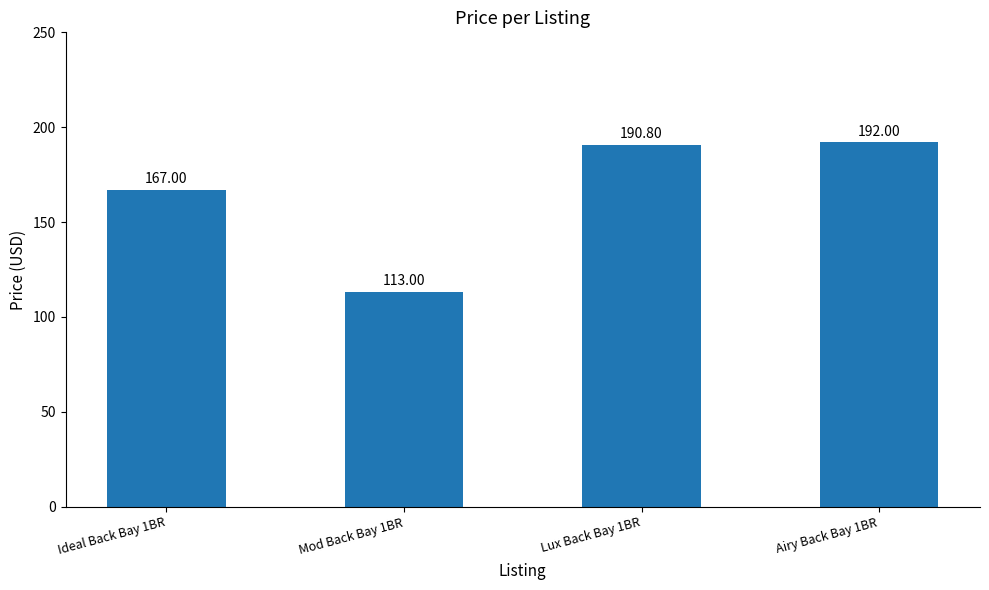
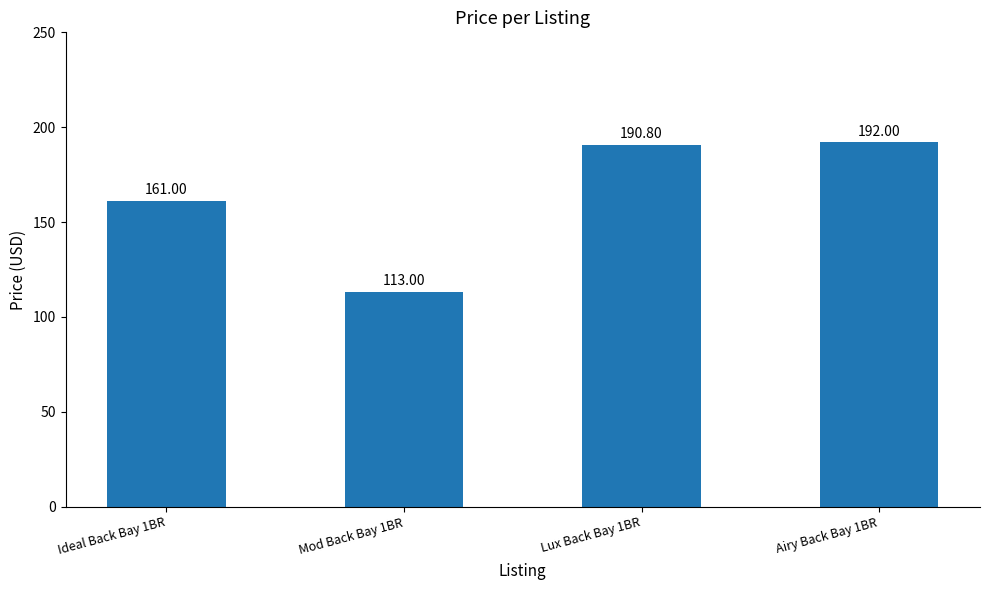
  {
-   "Ideal Back Bay 1BR": 167.00,
+   "Ideal Back Bay 1BR": 161.00,
    "Mod Back Bay 1BR": 113.00,
    "Lux Back Bay 1BR": 190.80,
    "Airy Back Bay 1BR": 192.00
  }
